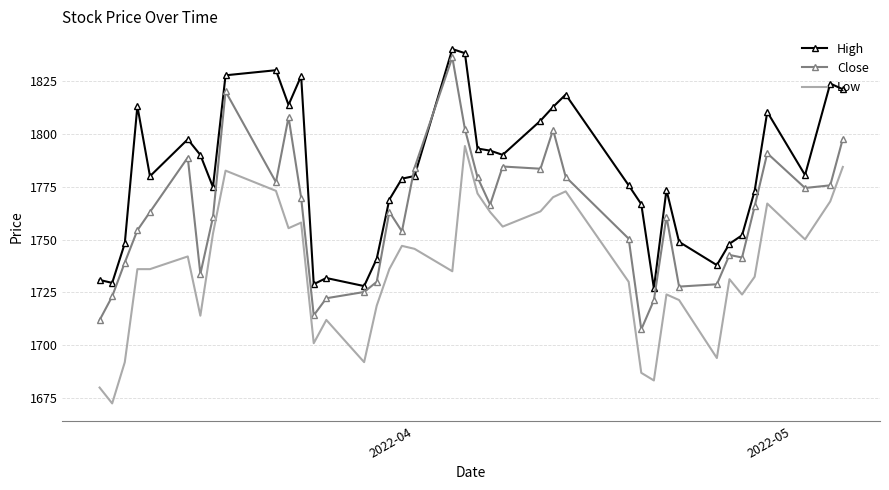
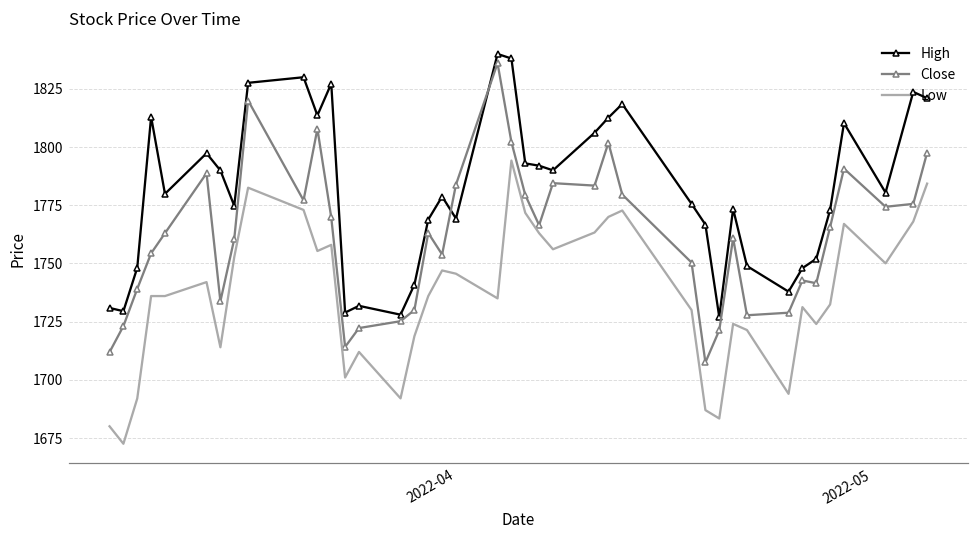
  {
    "High": {
-     "2022-04": 1780
+     "2022-04": 1769
    },
    "Close": {
      "2022-04": 1784
    },
    "Low": {
      "2022-04": 1746
    }
  }
